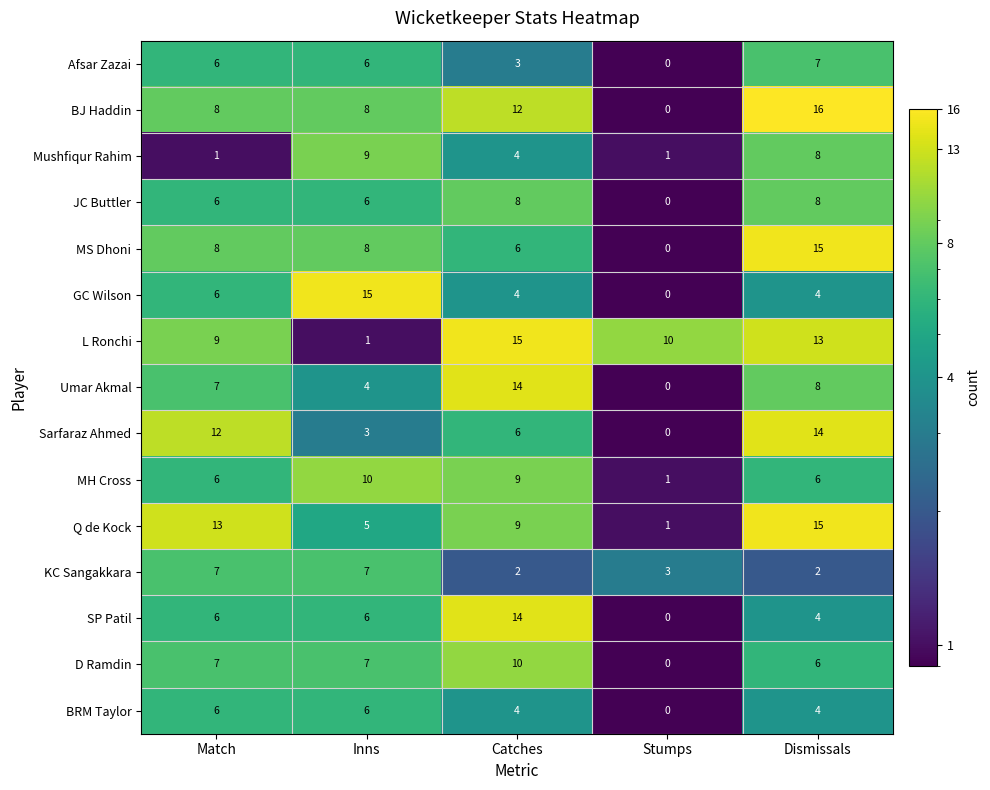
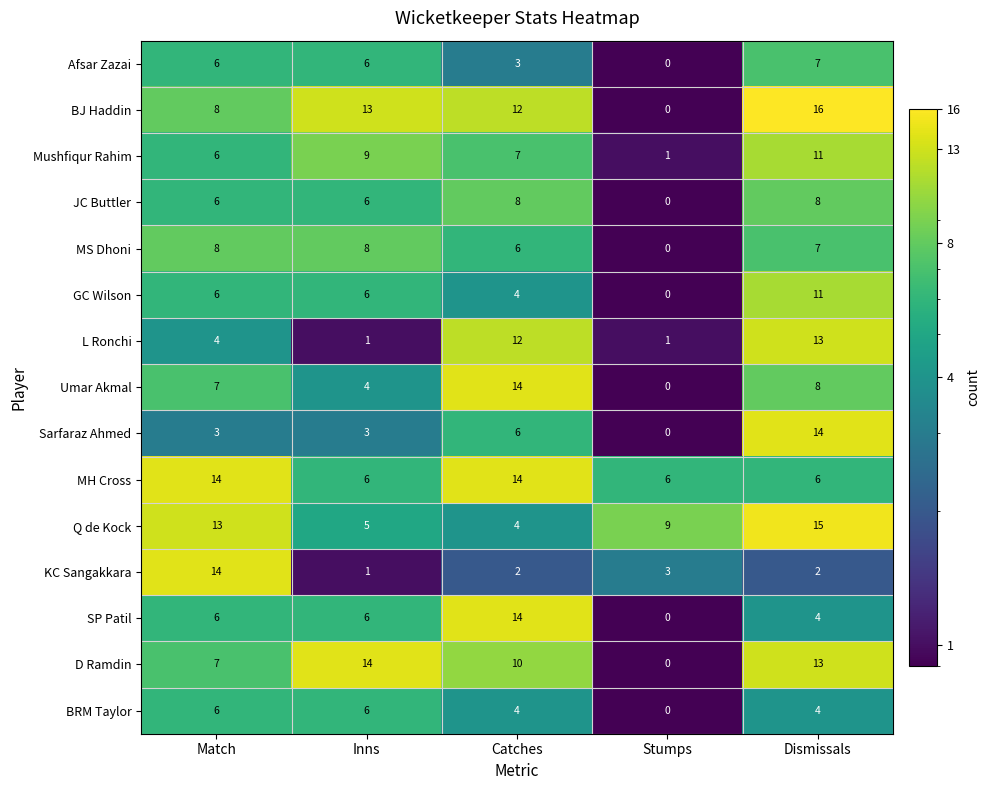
  {
    "Afsar Zazai": {
      "Match": 6,
      "Inns": 6,
      "Catches": 3,
      "Stumps": 0,
      "Dismissals": 7
    },
    "BJ Haddin": {
      "Match": 8,
-     "Inns": 8,
+     "Inns": 13,
      "Catches": 12,
      "Stumps": 0,
      "Dismissals": 16
    },
    "Mushfiqur Rahim": {
-     "Match": 1,
+     "Match": 6,
      "Inns": 9,
-     "Catches": 4,
+     "Catches": 7,
      "Stumps": 1,
-     "Dismissals": 8
+     "Dismissals": 11
    },
    "JC Buttler": {
      "Match": 6,
      "Inns": 6,
      "Catches": 8,
      "Stumps": 0,
      "Dismissals": 8
    },
    "MS Dhoni": {
      "Match": 8,
      "Inns": 8,
      "Catches": 6,
      "Stumps": 0,
-     "Dismissals": 15
+     "Dismissals": 7
    },
    "GC Wilson": {
      "Match": 6,
-     "Inns": 15,
+     "Inns": 6,
      "Catches": 4,
      "Stumps": 0,
-     "Dismissals": 4
+     "Dismissals": 11
    },
    "L Ronchi": {
-     "Match": 9,
+     "Match": 4,
      "Inns": 1,
-     "Catches": 15,
-     "Stumps": 10,
+     "Catches": 12,
+     "Stumps": 1,
      "Dismissals": 13
    },
    "Umar Akmal": {
      "Match": 7,
      "Inns": 4,
      "Catches": 14,
      "Stumps": 0,
      "Dismissals": 8
    },
    "Sarfaraz Ahmed": {
-     "Match": 12,
+     "Match": 3,
      "Inns": 3,
      "Catches": 6,
      "Stumps": 0,
      "Dismissals": 14
    },
    "MH Cross": {
-     "Match": 6,
-     "Inns": 10,
-     "Catches": 9,
-     "Stumps": 1,
+     "Match": 14,
+     "Inns": 6,
+     "Catches": 14,
+     "Stumps": 6,
      "Dismissals": 6
    },
    "Q de Kock": {
      "Match": 13,
      "Inns": 5,
-     "Catches": 9,
-     "Stumps": 1,
+     "Catches": 4,
+     "Stumps": 9,
      "Dismissals": 15
    },
    "KC Sangakkara": {
-     "Match": 7,
-     "Inns": 7,
+     "Match": 14,
+     "Inns": 1,
      "Catches": 2,
      "Stumps": 3,
      "Dismissals": 2
    },
    "SP Patil": {
      "Match": 6,
      "Inns": 6,
      "Catches": 14,
      "Stumps": 0,
      "Dismissals": 4
    },
    "D Ramdin": {
      "Match": 7,
-     "Inns": 7,
+     "Inns": 14,
      "Catches": 10,
      "Stumps": 0,
-     "Dismissals": 6
+     "Dismissals": 13
    },
    "BRM Taylor": {
      "Match": 6,
      "Inns": 6,
      "Catches": 4,
      "Stumps": 0,
      "Dismissals": 4
    }
  }
